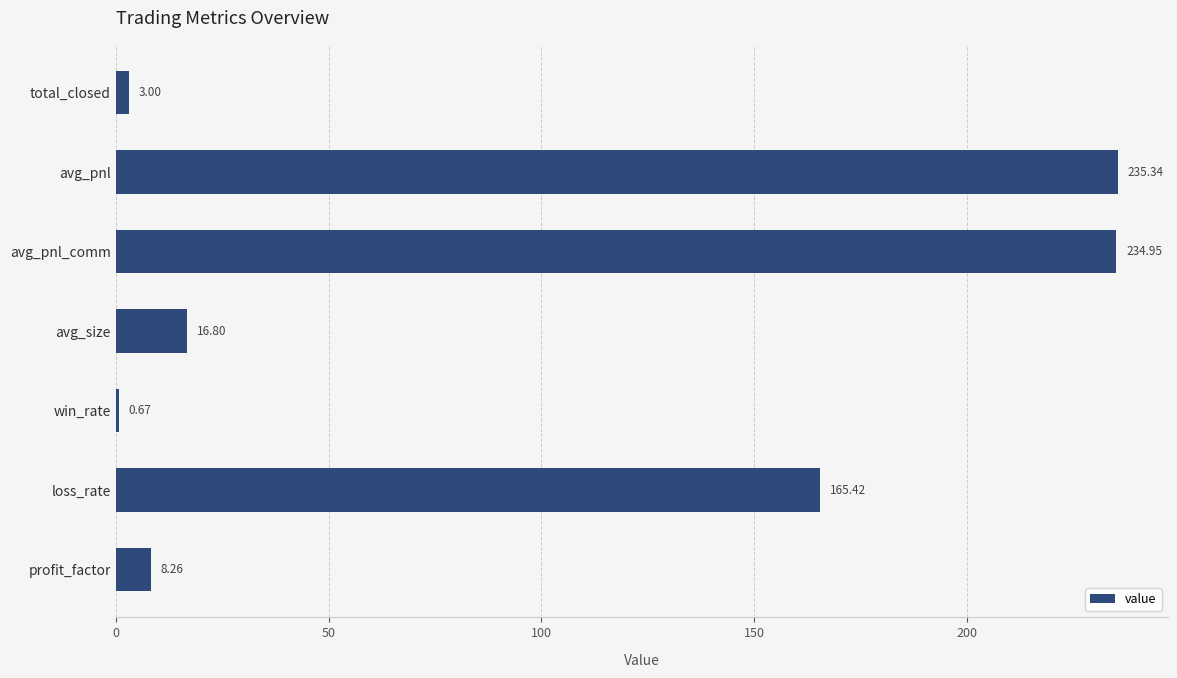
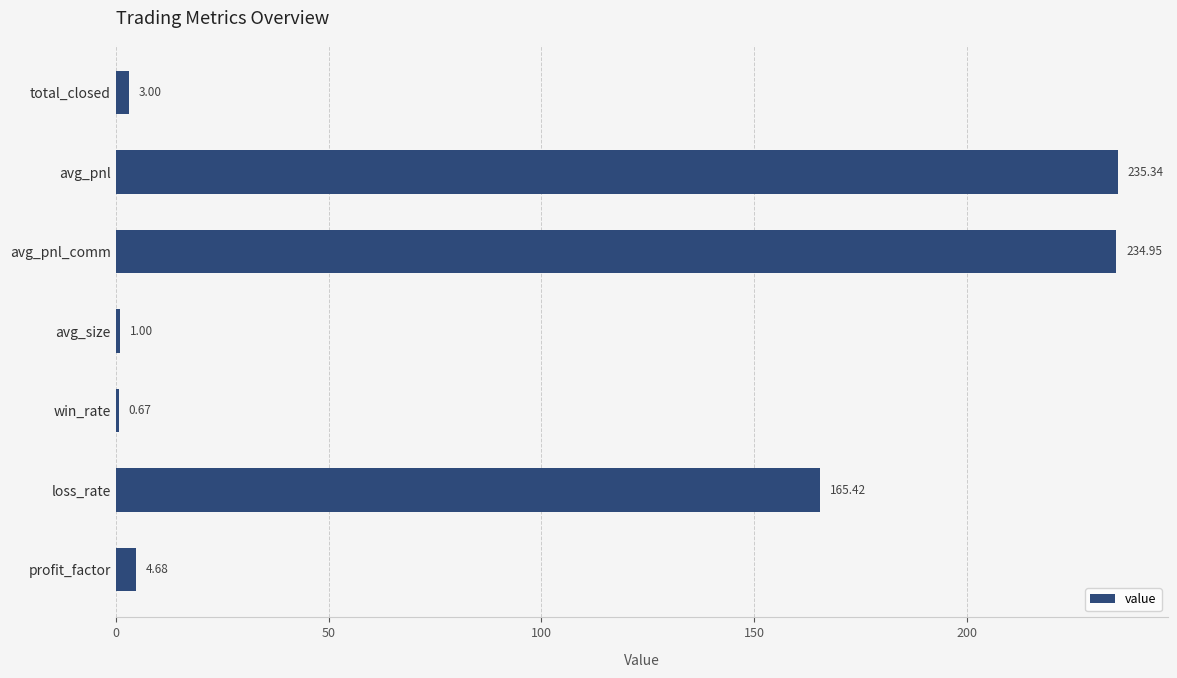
  {
    "total_closed": 3.00,
    "avg_pnl": 235.34,
    "avg_pnl_comm": 234.95,
-   "avg_size": 16.80,
+   "avg_size": 1.00,
    "win_rate": 0.67,
    "loss_rate": 165.42,
-   "profit_factor": 8.26
+   "profit_factor": 4.68
  }
